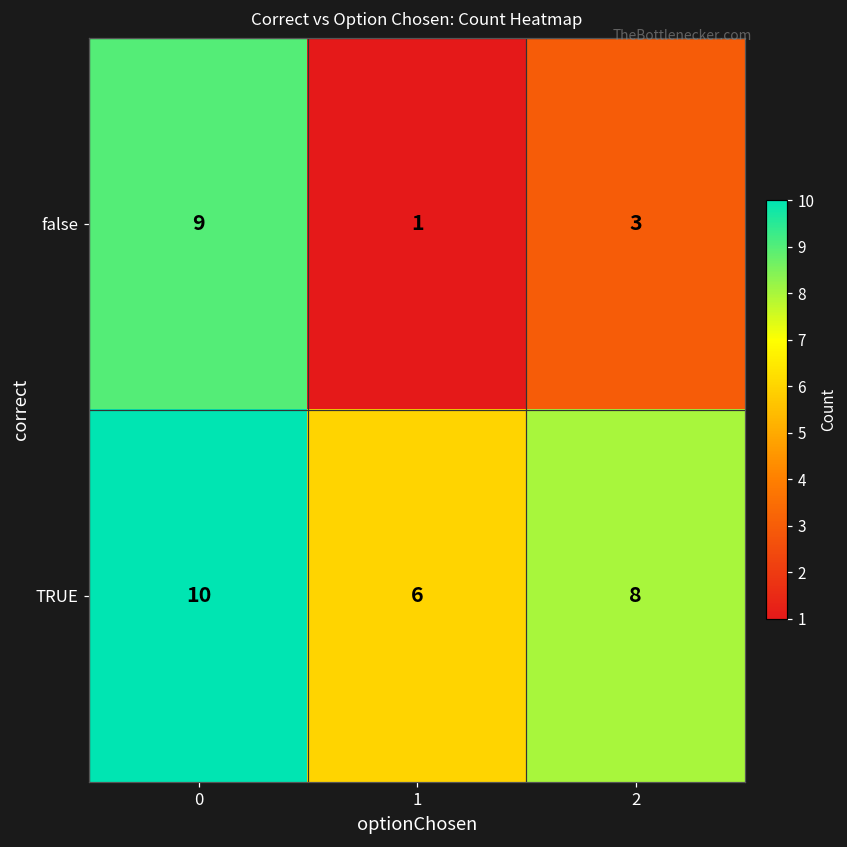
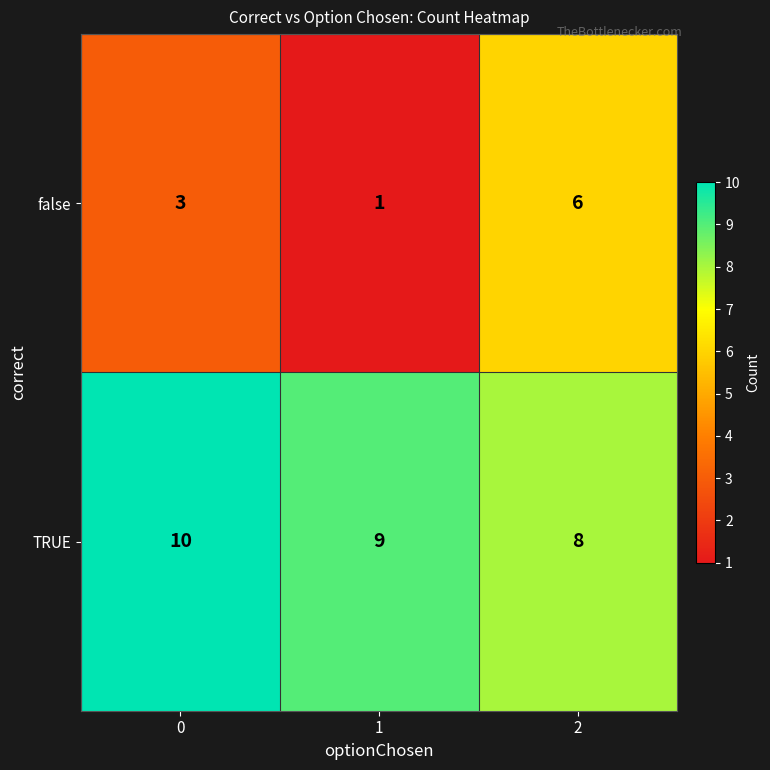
  {
    "false": {
-     "0": 9,
+     "0": 3,
      "1": 1,
-     "2": 3
+     "2": 6
    },
    "TRUE": {
      "0": 10,
-     "1": 6,
+     "1": 9,
      "2": 8
    }
  }
